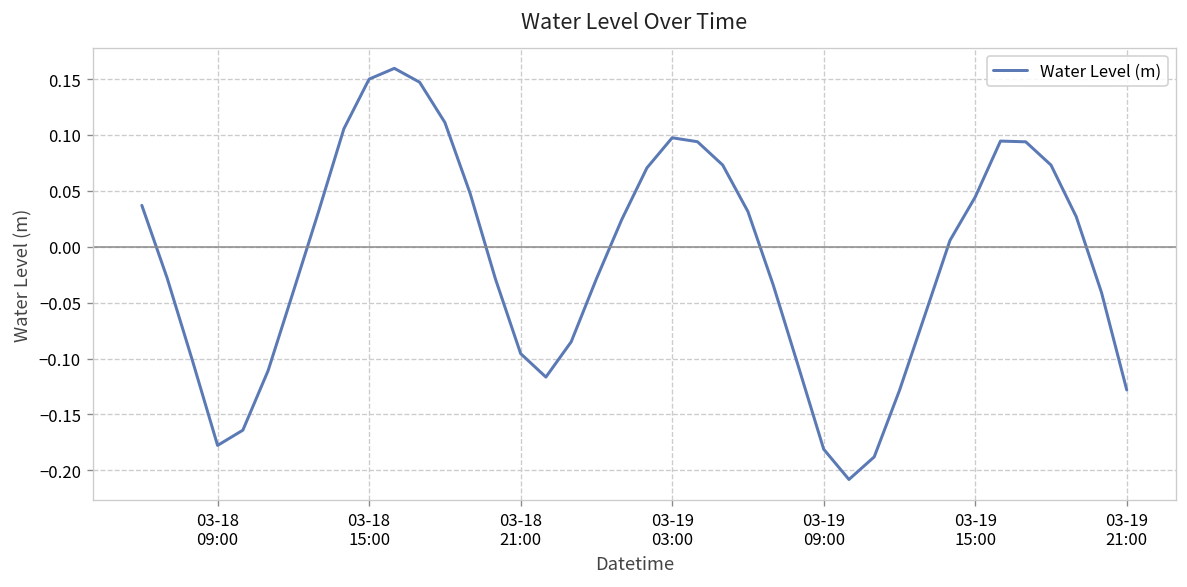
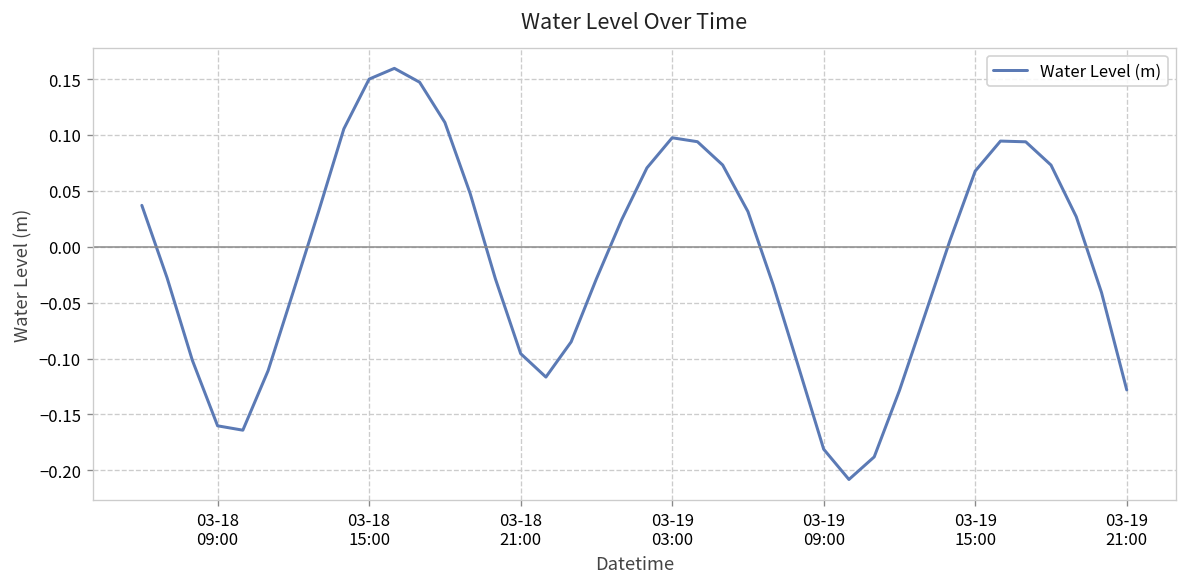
  {
-   "03-18 09:00": -0.18,
+   "03-18 09:00": -0.16,
    "03-18 15:00": 0.15,
    "03-18 21:00": -0.10,
    "03-19 03:00": 0.10,
    "03-19 09:00": -0.18,
-   "03-19 15:00": 0.04,
+   "03-19 15:00": 0.07,
    "03-19 21:00": -0.13
  }
